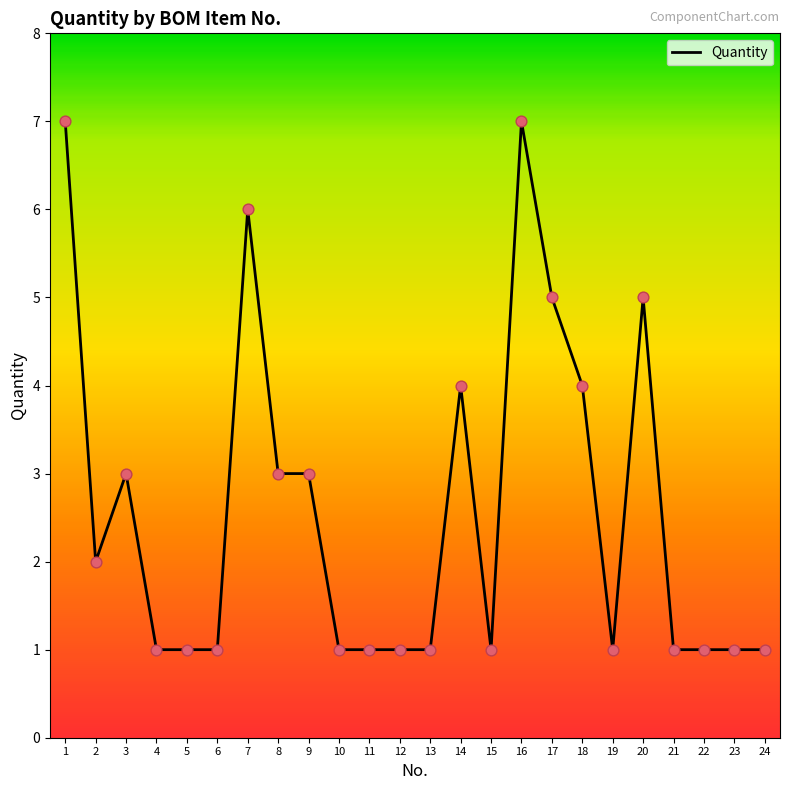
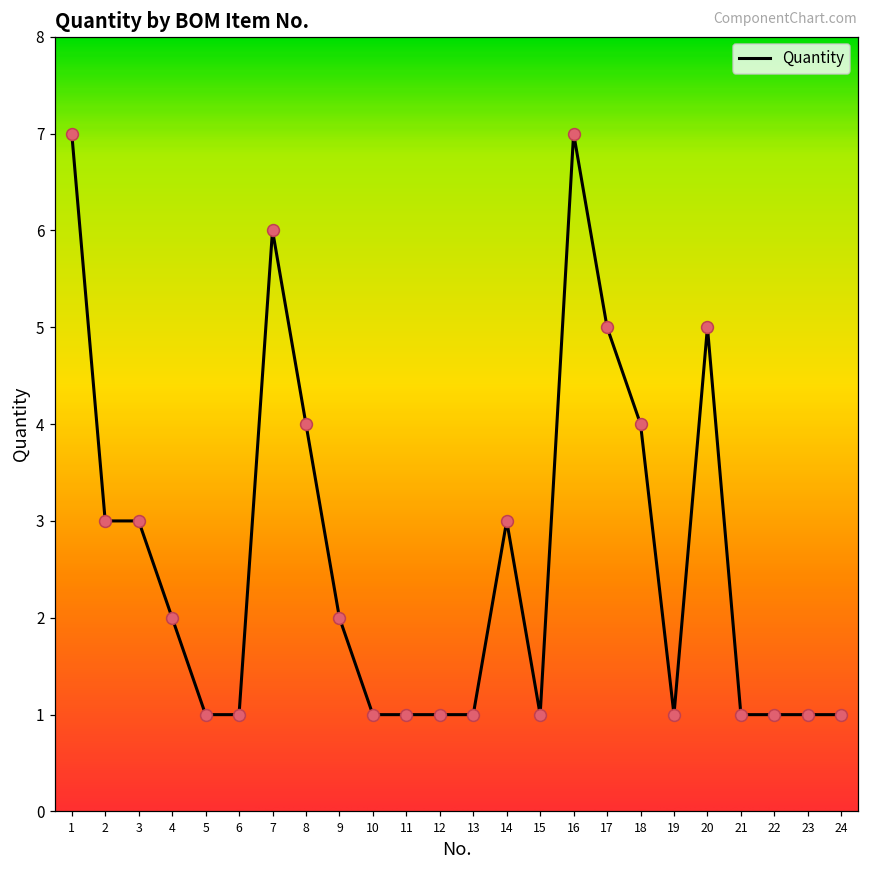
  {
    "1": 7,
-   "2": 2,
+   "2": 3,
    "3": 3,
-   "4": 1,
+   "4": 2,
    "5": 1,
    "6": 1,
    "7": 6,
-   "8": 3,
-   "9": 3,
+   "8": 4,
+   "9": 2,
    "10": 1,
    "11": 1,
    "12": 1,
    "13": 1,
-   "14": 4,
+   "14": 3,
    "15": 1,
    "16": 7,
    "17": 5,
    "18": 4,
    "19": 1,
    "20": 5,
    "21": 1,
    "22": 1,
    "23": 1,
    "24": 1
  }
